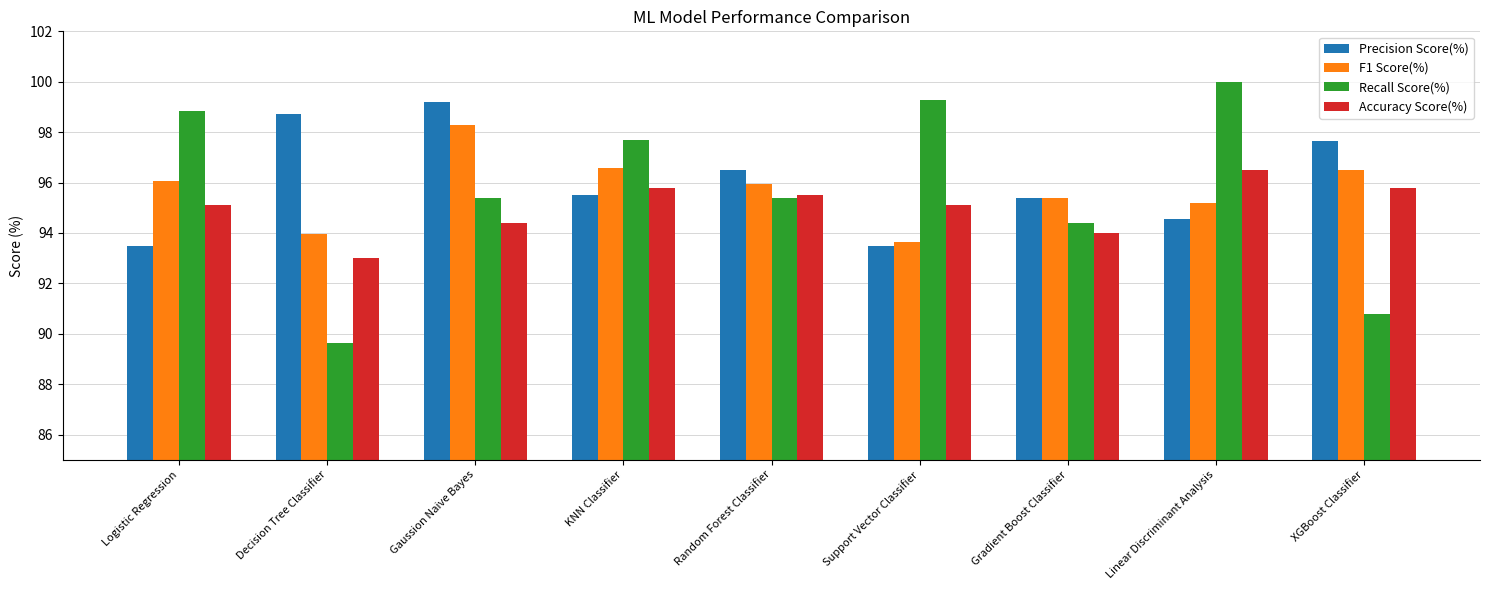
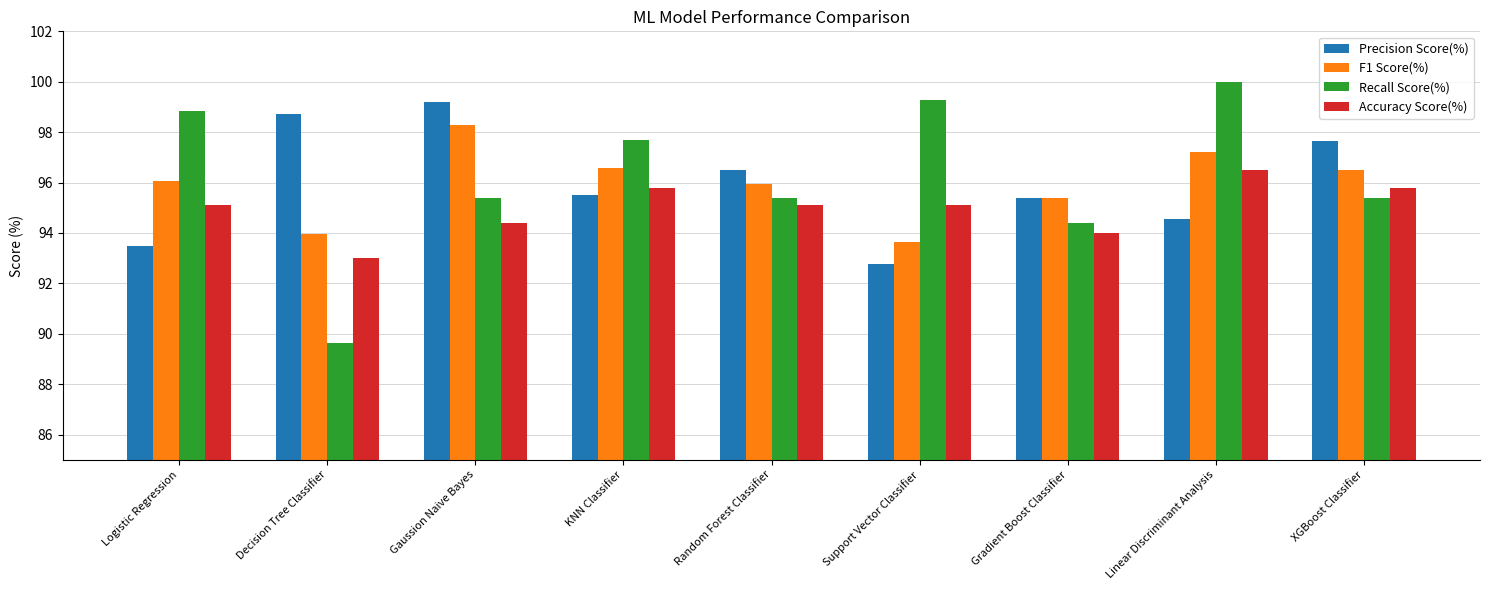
  {
    "Precision Score(%)": {
      "Logistic Regression": 93.5,
      "Decision Tree Classifier": 98.7,
      "Gaussion Naive Bayes": 99.2,
      "KNN Classifier": 95.5,
      "Random Forest Classifier": 96.5,
-     "Support Vector Classifier": 93.5,
+     "Support Vector Classifier": 92.8,
      "Gradient Boost Classifier": 95.4,
      "Linear Discriminant Analysis": 94.6,
      "XGBoost Classifier": 97.6
    },
    "F1 Score(%)": {
      "Logistic Regression": 96.1,
      "Decision Tree Classifier": 94.0,
      "Gaussion Naive Bayes": 98.3,
      "KNN Classifier": 96.6,
      "Random Forest Classifier": 96.0,
      "Support Vector Classifier": 93.7,
      "Gradient Boost Classifier": 95.4,
-     "Linear Discriminant Analysis": 95.2,
+     "Linear Discriminant Analysis": 97.2,
      "XGBoost Classifier": 96.5
    },
    "Recall Score(%)": {
      "Logistic Regression": 98.9,
      "Decision Tree Classifier": 89.7,
      "Gaussion Naive Bayes": 95.4,
      "KNN Classifier": 97.7,
      "Random Forest Classifier": 95.4,
      "Support Vector Classifier": 99.3,
      "Gradient Boost Classifier": 94.4,
      "Linear Discriminant Analysis": 100.0,
-     "XGBoost Classifier": 90.8
+     "XGBoost Classifier": 95.4
    },
    "Accuracy Score(%)": {
      "Logistic Regression": 95.1,
      "Decision Tree Classifier": 93.0,
      "Gaussion Naive Bayes": 94.4,
      "KNN Classifier": 95.8,
-     "Random Forest Classifier": 95.5,
+     "Random Forest Classifier": 95.1,
      "Support Vector Classifier": 95.1,
      "Gradient Boost Classifier": 94.0,
      "Linear Discriminant Analysis": 96.5,
      "XGBoost Classifier": 95.8
    }
  }
